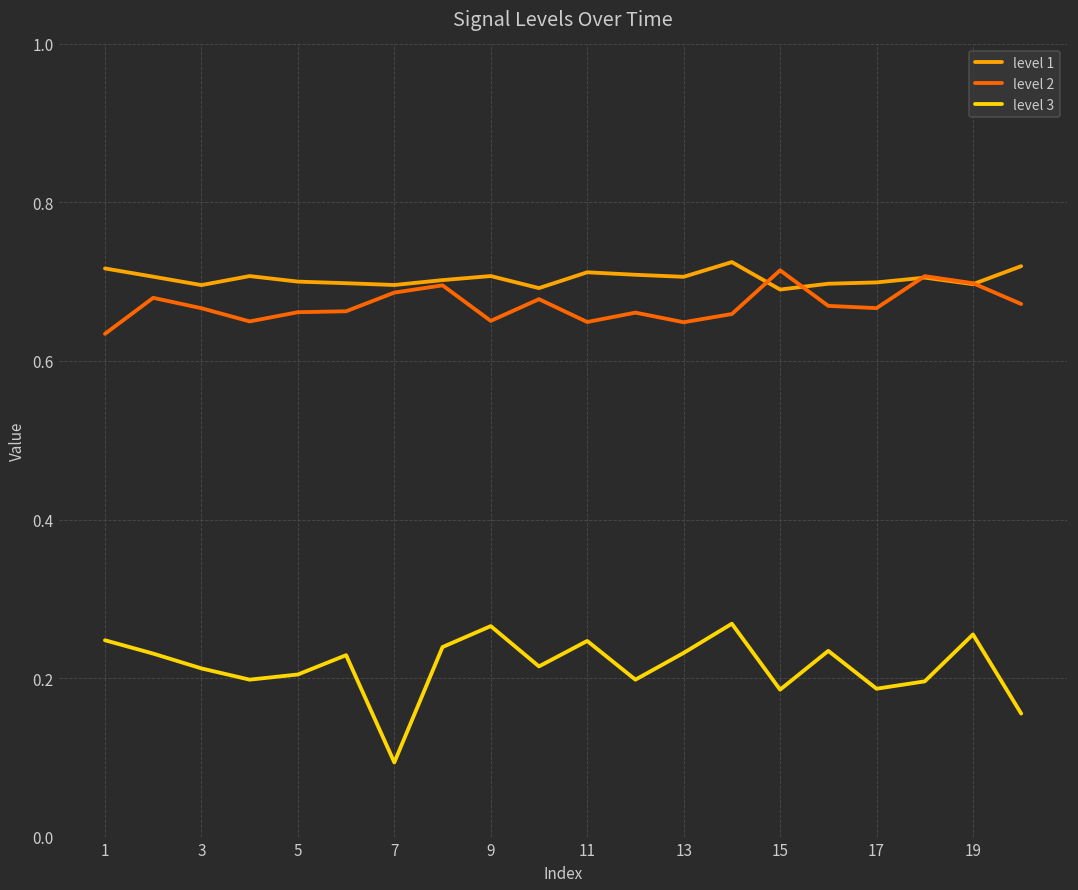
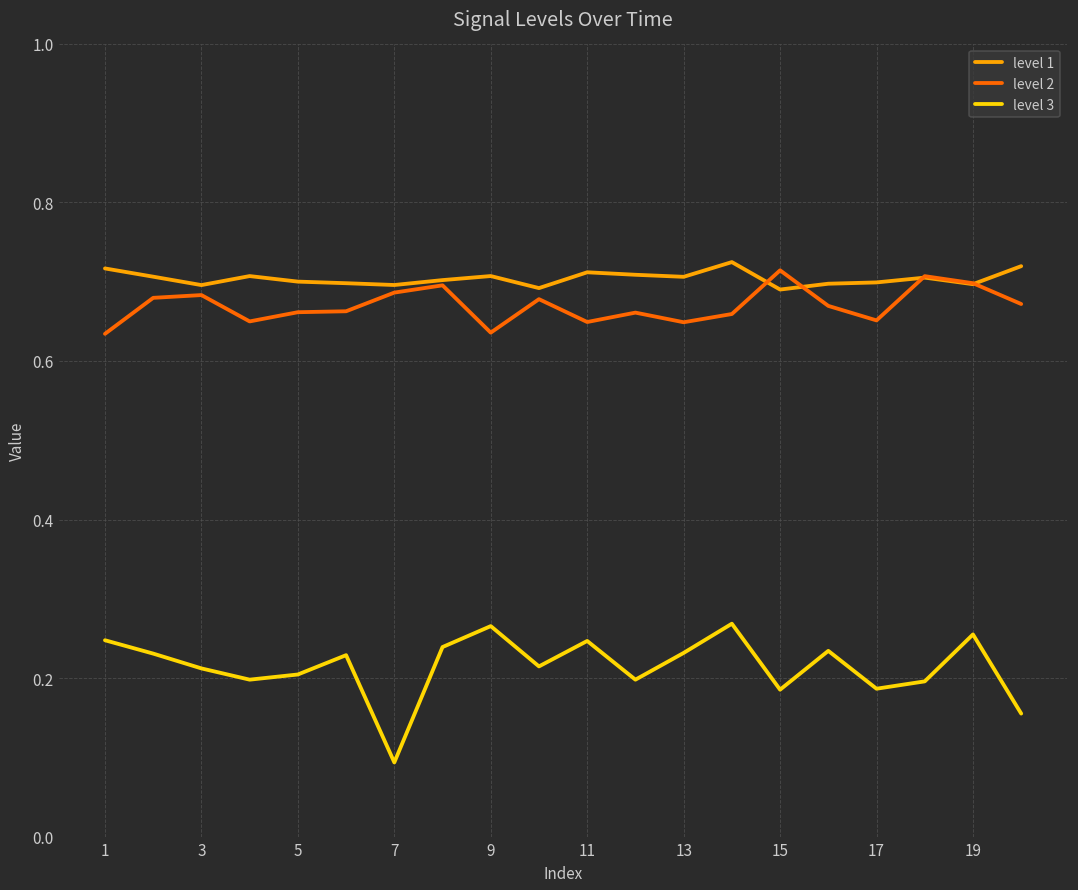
  {
    "level 2": {
      "1": 0.63,
-     "3": 0.67,
+     "3": 0.68,
      "5": 0.66,
      "7": 0.69,
-     "9": 0.65,
+     "9": 0.64,
      "11": 0.65,
      "13": 0.65,
      "15": 0.71,
-     "17": 0.67
+     "17": 0.65
    }
  }
